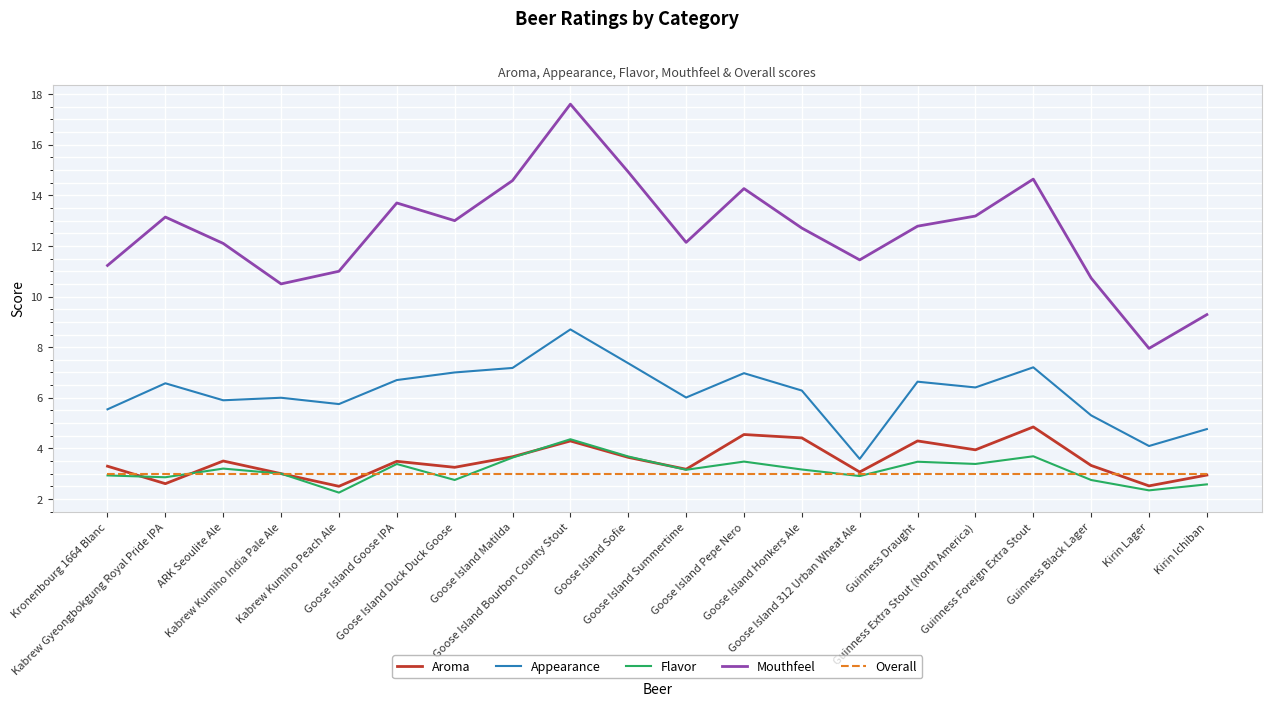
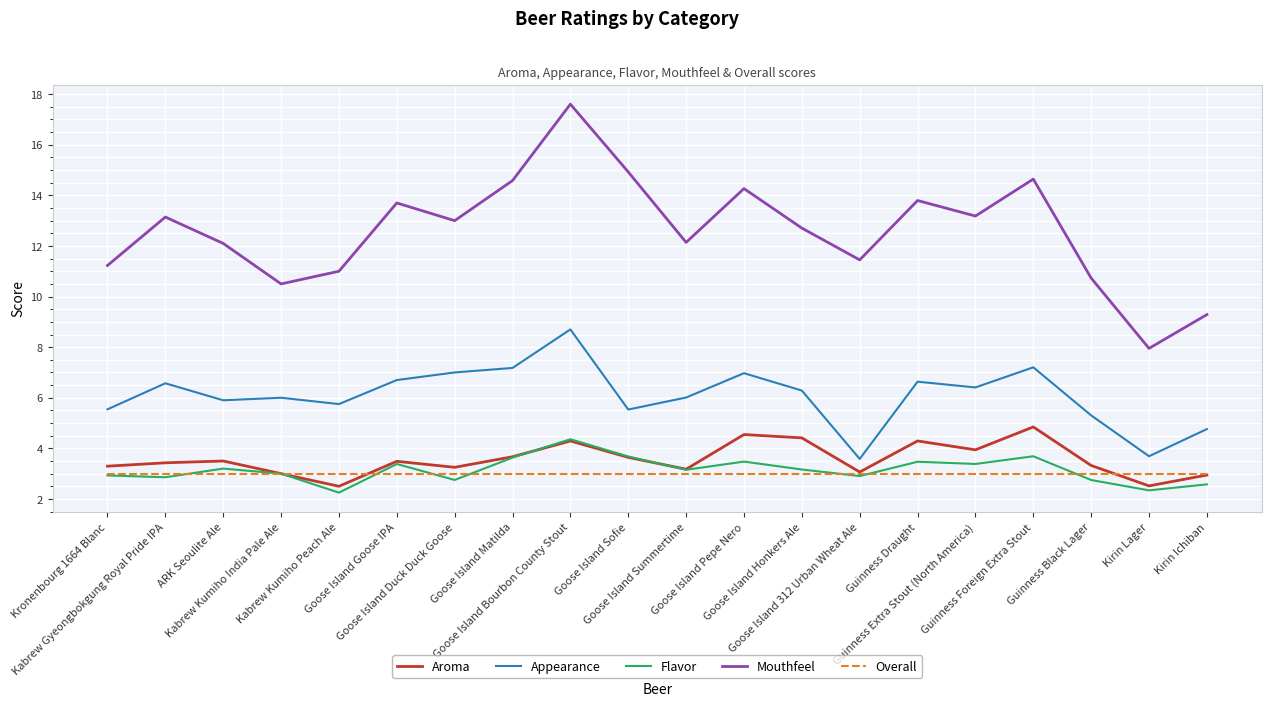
  {
    "Aroma": {
      "Kronenbourg 1664 Blanc": 3.3,
-     "Kabrew Gyeongbokgung Royal Pride IPA": 2.6,
+     "Kabrew Gyeongbokgung Royal Pride IPA": 3.4,
      "ARK Seoulite Ale": 3.5,
      "Kabrew Kumiho Peach Ale": 2.5,
      "Goose Island Goose IPA": 3.5,
      "Goose Island Duck Duck Goose": 3.3,
      "Goose Island Pepe Nero": 4.5,
      "Goose Island Honkers Ale": 4.4,
      "Guinness Draught": 4.3,
      "Guinness Extra Stout (North America)": 3.9,
      "Guinness Foreign Extra Stout": 4.8,
      "Guinness Black Lager": 3.3,
      "Kirin Lager": 2.5
    },
    "Appearance": {
      "Kronenbourg 1664 Blanc": 5.5,
      "Kabrew Gyeongbokgung Royal Pride IPA": 6.6,
      "ARK Seoulite Ale": 5.9,
      "Kabrew Kumiho India Pale Ale": 6.0,
      "Kabrew Kumiho Peach Ale": 5.8,
      "Goose Island Goose IPA": 6.7,
      "Goose Island Duck Duck Goose": 7.0,
      "Goose Island Matilda": 7.2,
      "Goose Island Bourbon County Stout": 8.7,
-     "Goose Island Sofie": 7.4,
+     "Goose Island Sofie": 5.5,
      "Goose Island Summertime": 6.0,
      "Goose Island Pepe Nero": 7.0,
      "Goose Island Honkers Ale": 6.3,
      "Goose Island 312 Urban Wheat Ale": 3.6,
      "Guinness Draught": 6.6,
      "Guinness Extra Stout (North America)": 6.4,
      "Guinness Foreign Extra Stout": 7.2,
      "Guinness Black Lager": 5.3,
-     "Kirin Lager": 4.1,
+     "Kirin Lager": 3.7,
      "Kirin Ichiban": 4.8
    },
    "Flavor": {
      "Kabrew Gyeongbokgung Royal Pride IPA": 2.9,
      "ARK Seoulite Ale": 3.2,
      "Kabrew Kumiho Peach Ale": 2.3,
      "Goose Island Goose IPA": 3.4,
      "Goose Island Duck Duck Goose": 2.8,
      "Goose Island Pepe Nero": 3.5,
      "Goose Island Honkers Ale": 3.2,
      "Guinness Draught": 3.5,
      "Guinness Extra Stout (North America)": 3.4,
      "Guinness Foreign Extra Stout": 3.7,
      "Guinness Black Lager": 2.7,
      "Kirin Lager": 2.3,
      "Kirin Ichiban": 2.6
    },
    "Mouthfeel": {
      "Kronenbourg 1664 Blanc": 11.2,
      "Kabrew Gyeongbokgung Royal Pride IPA": 13.1,
      "ARK Seoulite Ale": 12.1,
      "Kabrew Kumiho India Pale Ale": 10.5,
      "Kabrew Kumiho Peach Ale": 11.0,
      "Goose Island Goose IPA": 13.7,
      "Goose Island Duck Duck Goose": 13.0,
      "Goose Island Matilda": 14.6,
      "Goose Island Bourbon County Stout": 17.6,
      "Goose Island Sofie": 14.9,
      "Goose Island Summertime": 12.1,
      "Goose Island Pepe Nero": 14.3,
      "Goose Island Honkers Ale": 12.7,
      "Goose Island 312 Urban Wheat Ale": 11.4,
-     "Guinness Draught": 12.8,
+     "Guinness Draught": 13.8,
      "Guinness Extra Stout (North America)": 13.2,
      "Guinness Foreign Extra Stout": 14.6,
      "Guinness Black Lager": 10.7,
      "Kirin Lager": 8.0,
      "Kirin Ichiban": 9.3
    },
    "Overall": {
      "Kabrew Gyeongbokgung Royal Pride IPA": 3.0,
      "ARK Seoulite Ale": 3.0,
      "Kabrew Kumiho Peach Ale": 3.0,
      "Goose Island Goose IPA": 3.0,
      "Goose Island Duck Duck Goose": 3.0,
      "Goose Island Matilda": 3.0,
      "Goose Island Bourbon County Stout": 3.0,
      "Goose Island Sofie": 3.0,
      "Goose Island Summertime": 3.0,
      "Goose Island Pepe Nero": 3.0,
      "Goose Island Honkers Ale": 3.0,
      "Guinness Draught": 3.0,
      "Guinness Extra Stout (North America)": 3.0,
      "Guinness Foreign Extra Stout": 3.0,
      "Guinness Black Lager": 3.0,
      "Kirin Lager": 3.0
    }
  }
